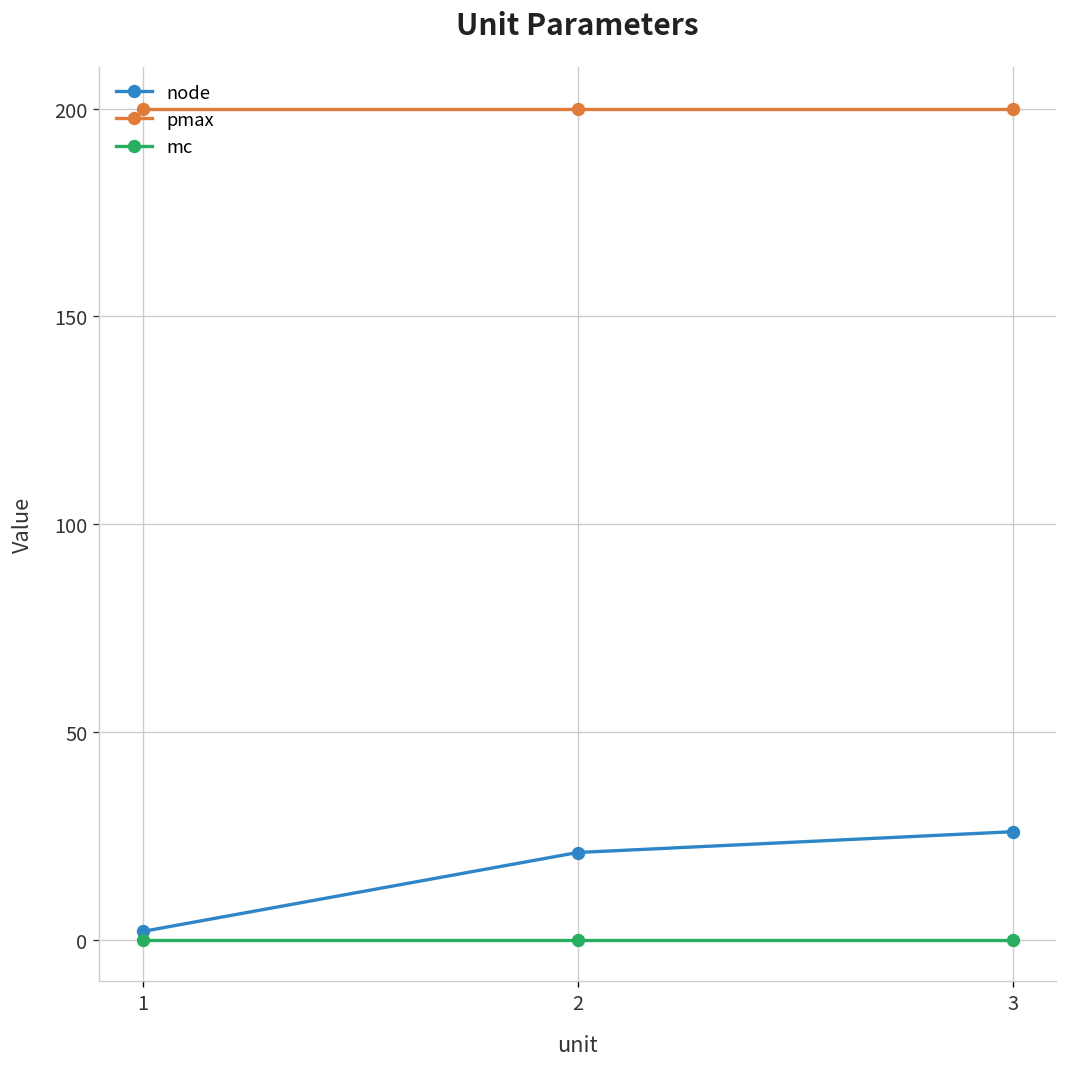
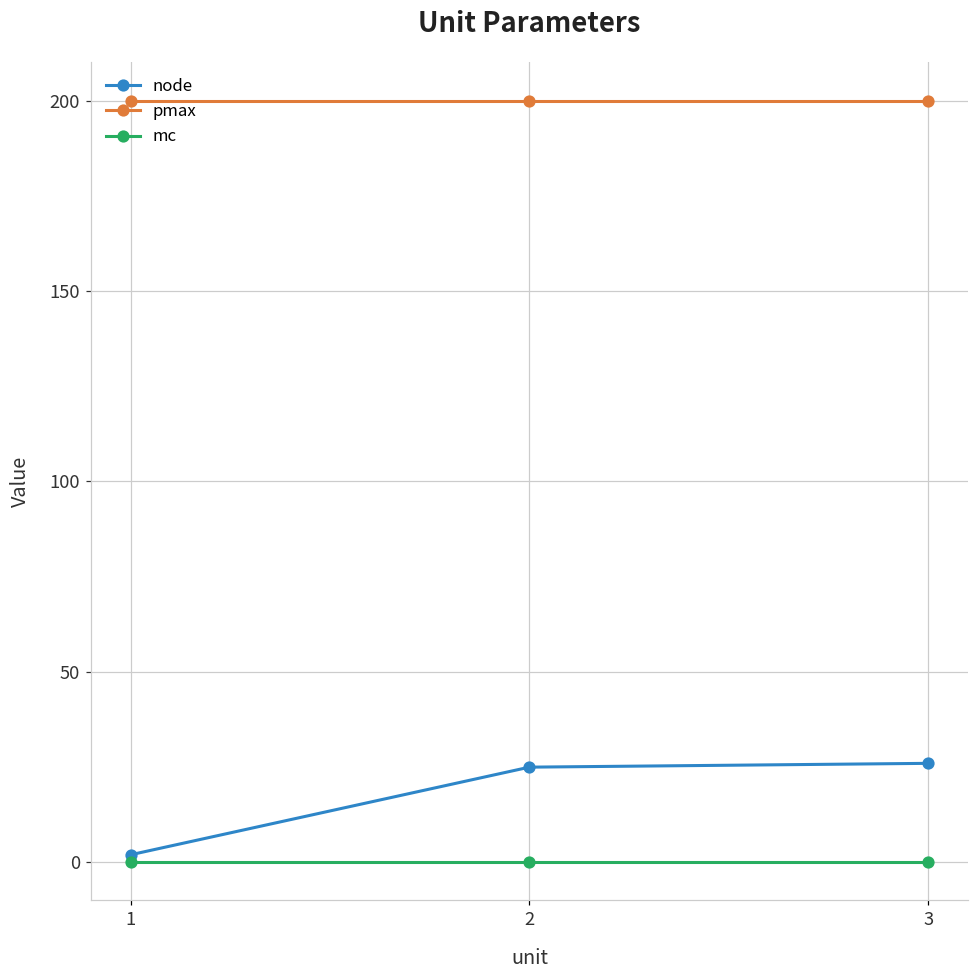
  {
    "node": {
      "1": 2,
-     "2": 21,
+     "2": 25,
      "3": 26
    },
    "pmax": {
      "1": 200,
      "2": 200,
      "3": 200
    },
    "mc": {
      "1": 0,
      "2": 0,
      "3": 0
    }
  }
